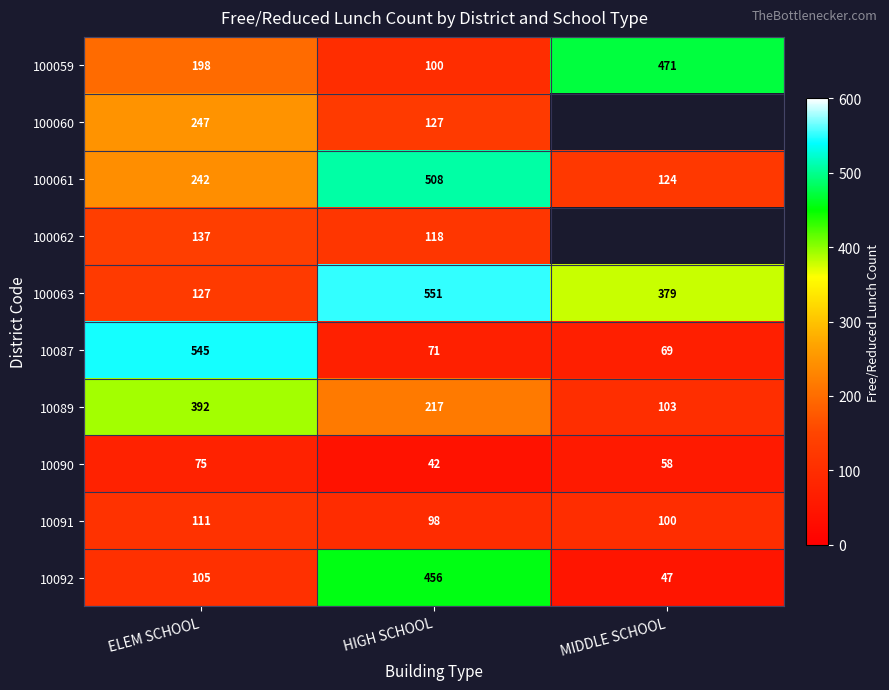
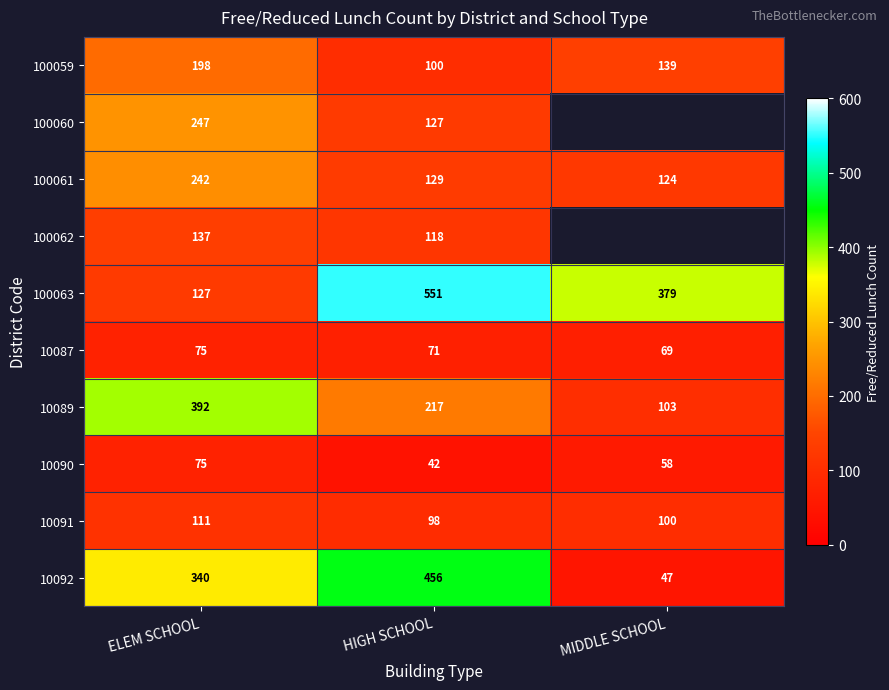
  {
    "100059": {
      "ELEM SCHOOL": 198,
      "HIGH SCHOOL": 100,
-     "MIDDLE SCHOOL": 471
+     "MIDDLE SCHOOL": 139
    },
    "100060": {
      "ELEM SCHOOL": 247,
      "HIGH SCHOOL": 127
    },
    "100061": {
      "ELEM SCHOOL": 242,
-     "HIGH SCHOOL": 508,
+     "HIGH SCHOOL": 129,
      "MIDDLE SCHOOL": 124
    },
    "100062": {
      "ELEM SCHOOL": 137,
      "HIGH SCHOOL": 118
    },
    "100063": {
      "ELEM SCHOOL": 127,
      "HIGH SCHOOL": 551,
      "MIDDLE SCHOOL": 379
    },
    "10087": {
-     "ELEM SCHOOL": 545,
+     "ELEM SCHOOL": 75,
      "HIGH SCHOOL": 71,
      "MIDDLE SCHOOL": 69
    },
    "10089": {
      "ELEM SCHOOL": 392,
      "HIGH SCHOOL": 217,
      "MIDDLE SCHOOL": 103
    },
    "10090": {
      "ELEM SCHOOL": 75,
      "HIGH SCHOOL": 42,
      "MIDDLE SCHOOL": 58
    },
    "10091": {
      "ELEM SCHOOL": 111,
      "HIGH SCHOOL": 98,
      "MIDDLE SCHOOL": 100
    },
    "10092": {
-     "ELEM SCHOOL": 105,
+     "ELEM SCHOOL": 340,
      "HIGH SCHOOL": 456,
      "MIDDLE SCHOOL": 47
    }
  }
